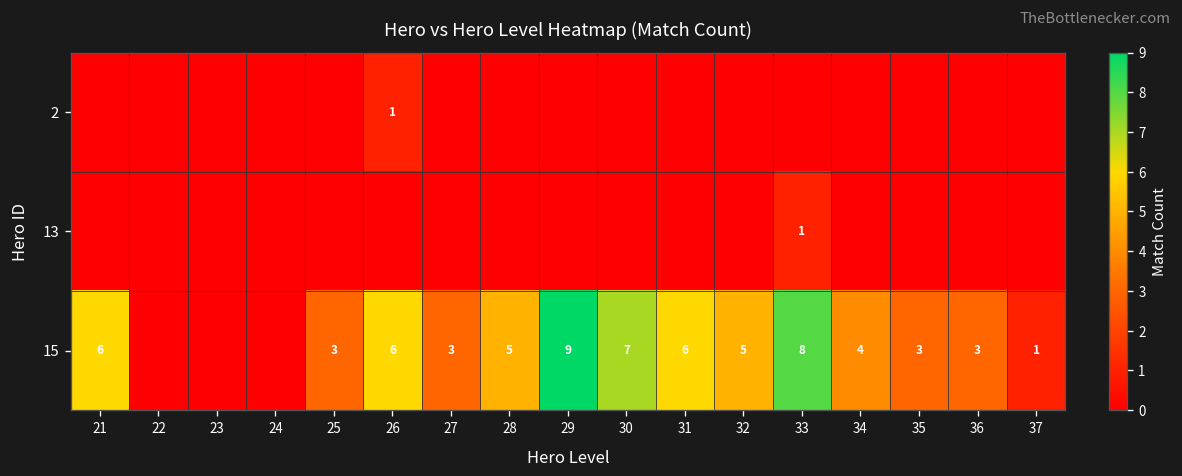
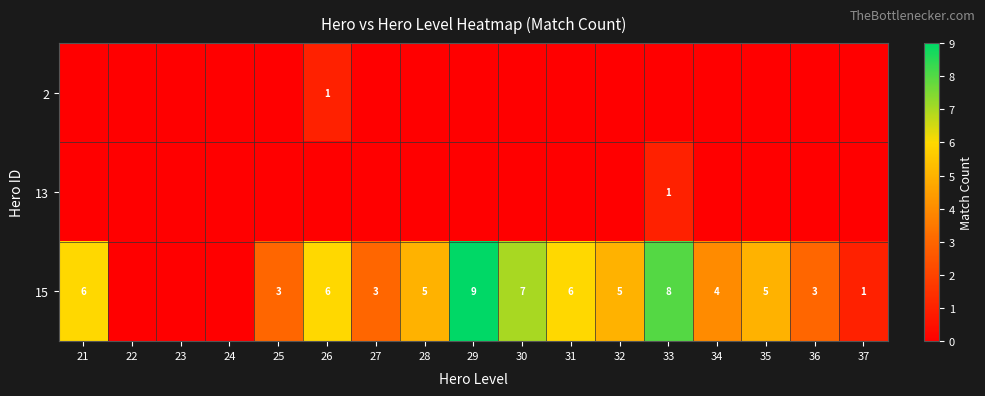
  {
    "2": {
      "26": 1
    },
    "13": {
      "33": 1
    },
    "15": {
      "21": 6,
      "25": 3,
      "26": 6,
      "27": 3,
      "28": 5,
      "29": 9,
      "30": 7,
      "31": 6,
      "32": 5,
      "33": 8,
      "34": 4,
-     "35": 3,
+     "35": 5,
      "36": 3,
      "37": 1
    }
  }
